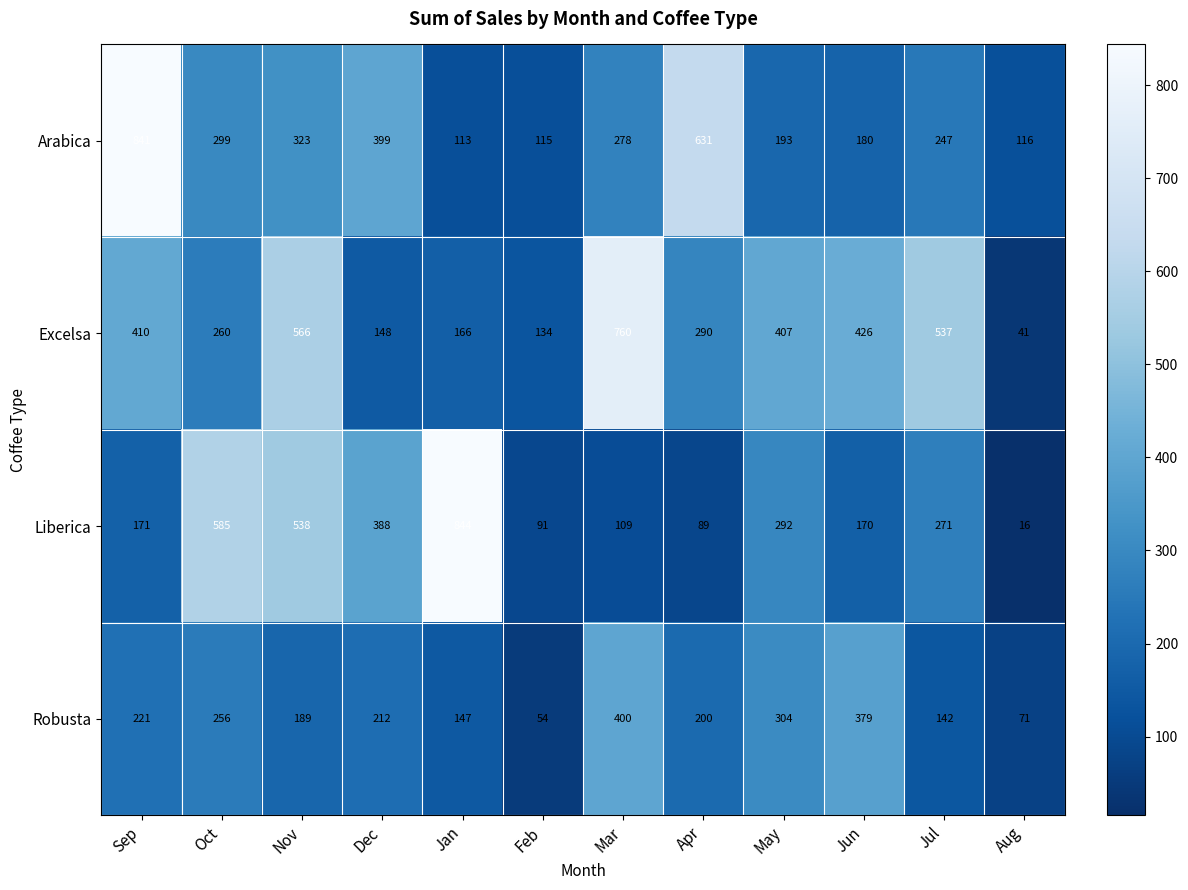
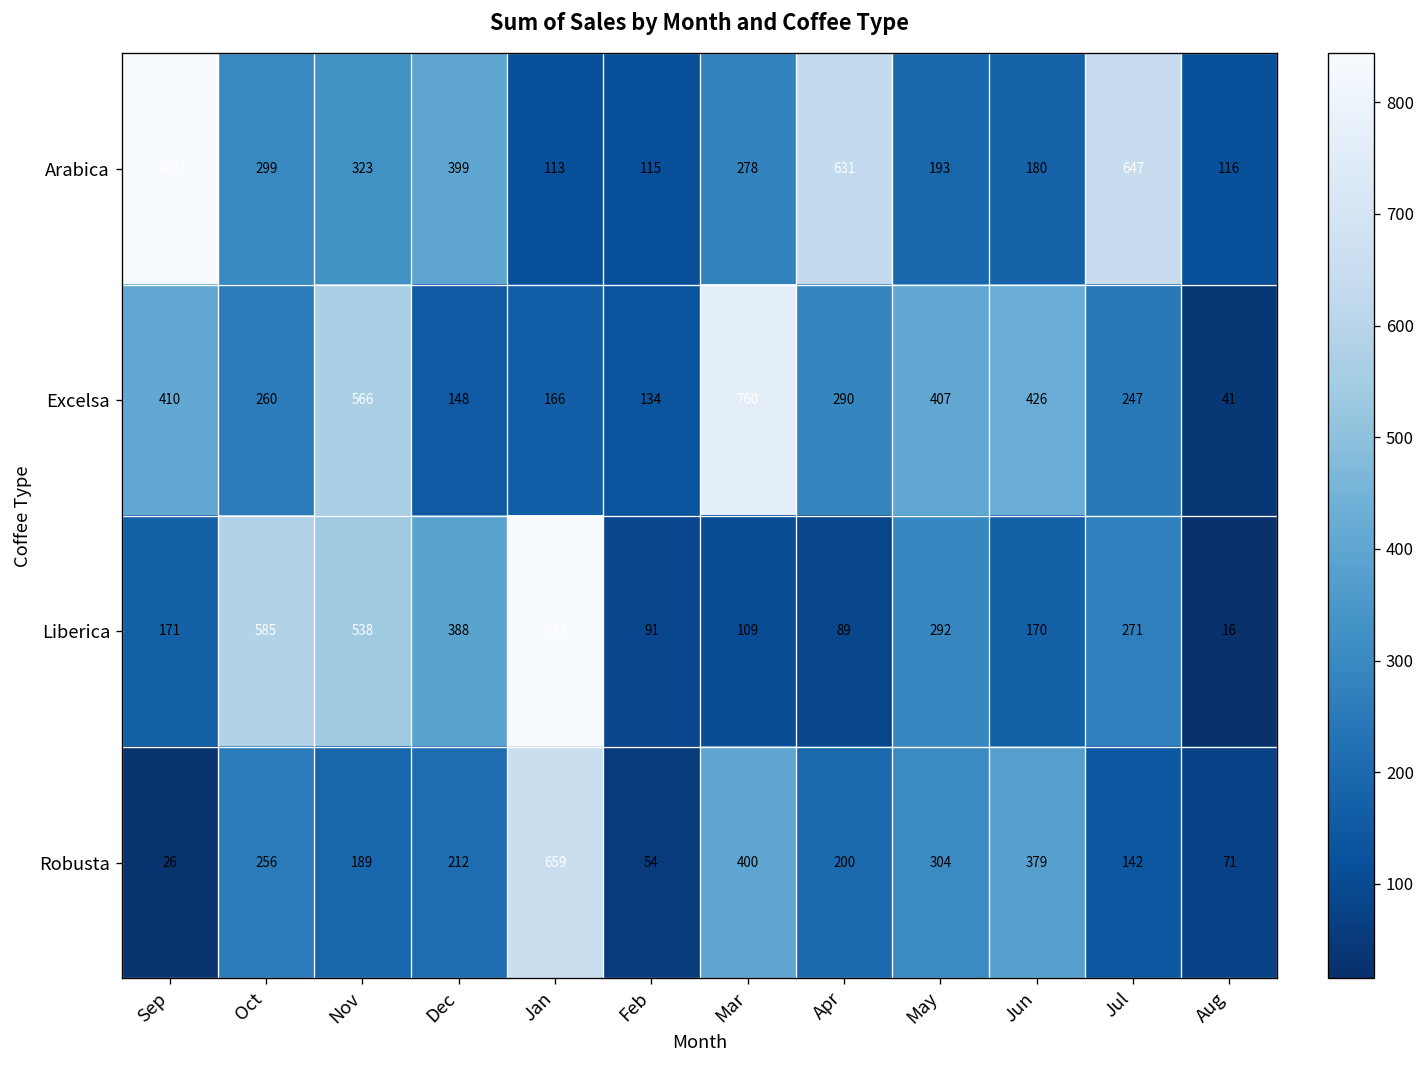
  {
    "Arabica": {
      "Oct": 299,
      "Nov": 323,
      "Dec": 399,
      "Jan": 113,
      "Feb": 115,
      "Mar": 278,
      "Apr": 631,
      "May": 193,
      "Jun": 180,
-     "Jul": 247,
+     "Jul": 647,
      "Aug": 116
    },
    "Excelsa": {
      "Sep": 410,
      "Oct": 260,
      "Nov": 566,
      "Dec": 148,
      "Jan": 166,
      "Feb": 134,
      "Apr": 290,
      "May": 407,
      "Jun": 426,
-     "Jul": 537,
+     "Jul": 247,
      "Aug": 41
    },
    "Liberica": {
      "Sep": 171,
      "Oct": 585,
      "Nov": 538,
      "Dec": 388,
      "Feb": 91,
      "Mar": 109,
      "Apr": 89,
      "May": 292,
      "Jun": 170,
      "Jul": 271,
      "Aug": 16
    },
    "Robusta": {
-     "Sep": 221,
+     "Sep": 26,
      "Oct": 256,
      "Nov": 189,
      "Dec": 212,
-     "Jan": 147,
+     "Jan": 659,
      "Feb": 54,
      "Mar": 400,
      "Apr": 200,
      "May": 304,
      "Jun": 379,
      "Jul": 142,
      "Aug": 71
    }
  }
